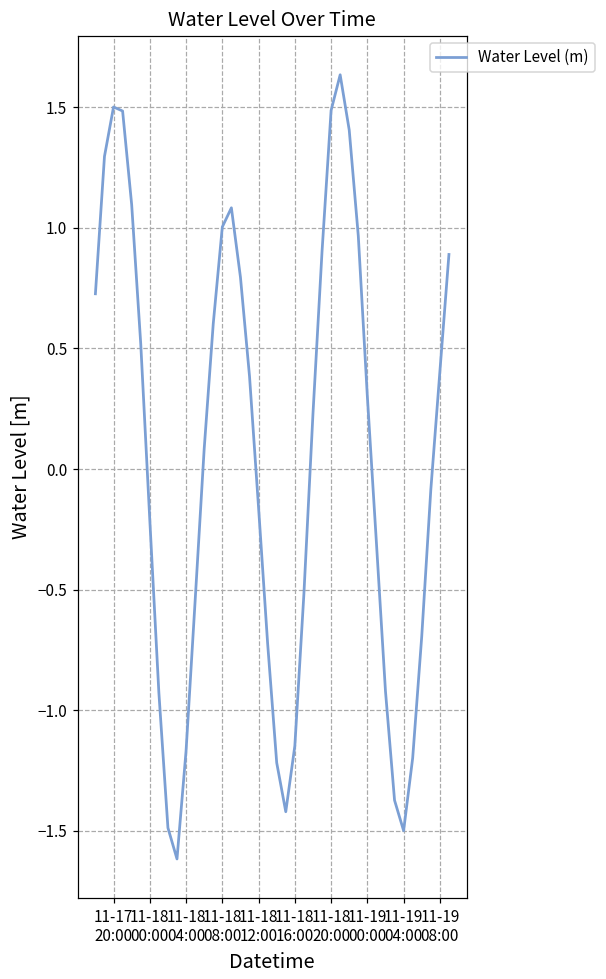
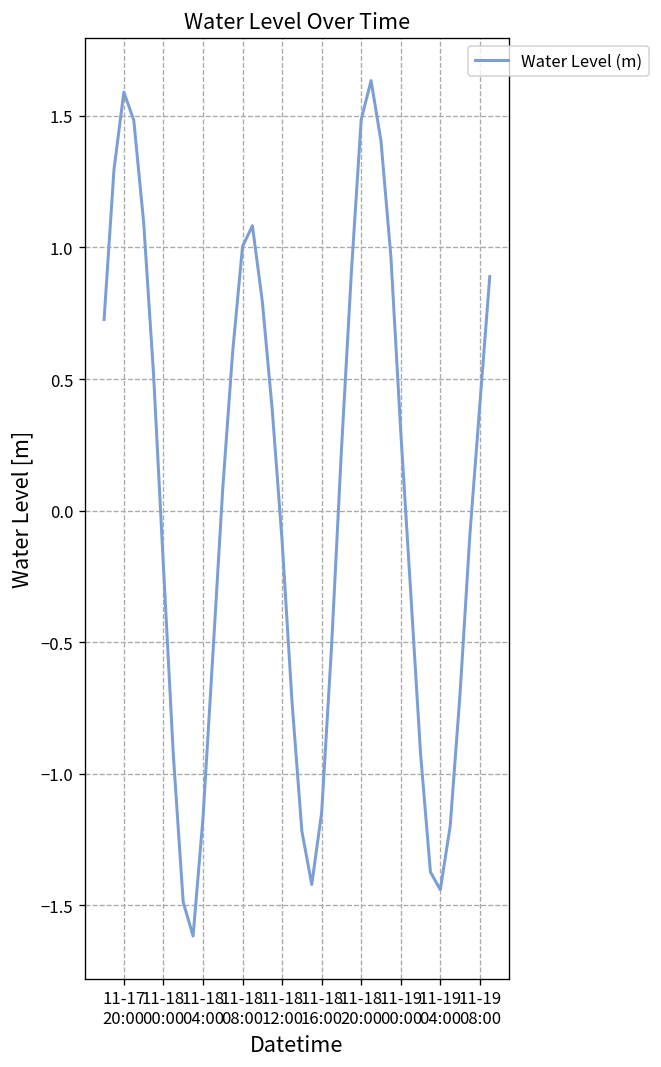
  {
-   "11-17 20:00": 1.50,
+   "11-17 20:00": 1.59,
    "11-18 00:00": -0.21,
    "11-18 04:00": -1.17,
    "11-18 08:00": 1.00,
-   "11-18 12:00": -0.16,
+   "11-18 12:00": -0.11,
    "11-18 16:00": -1.15,
    "11-18 20:00": 1.49,
    "11-19 00:00": 0.30,
-   "11-19 04:00": -1.50,
+   "11-19 04:00": -1.44,
    "11-19 08:00": 0.40
  }
